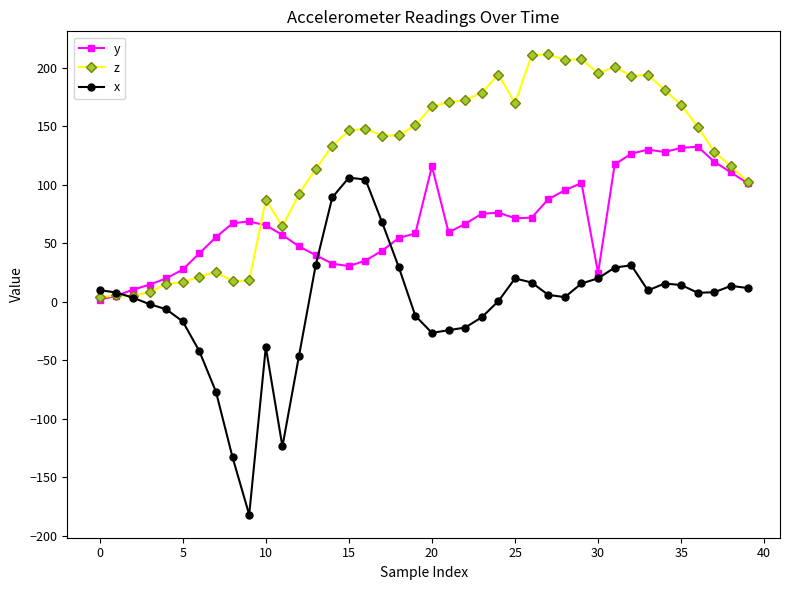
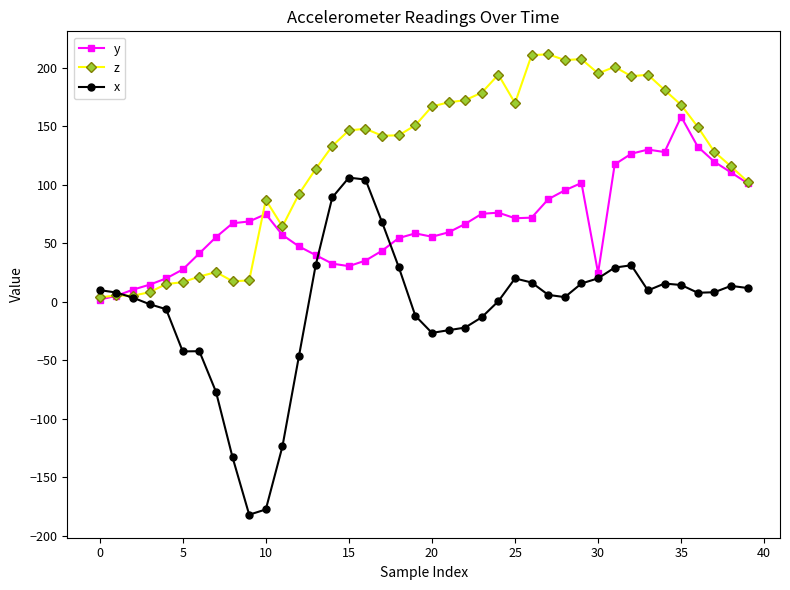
  {
    "y": {
      "5": 28,
-     "10": 65,
+     "10": 75,
      "15": 31,
-     "20": 116,
+     "20": 56,
      "25": 71,
      "30": 25,
-     "35": 132
+     "35": 158
    },
    "z": {
      "5": 17,
      "10": 87,
      "15": 147,
      "20": 167,
      "25": 170,
      "30": 195,
      "35": 168
    },
    "x": {
      "0": 10,
-     "5": -17,
-     "10": -39,
+     "5": -42,
+     "10": -177,
      "15": 106,
      "20": -27,
      "25": 20,
      "30": 20,
      "35": 14
    }
  }
